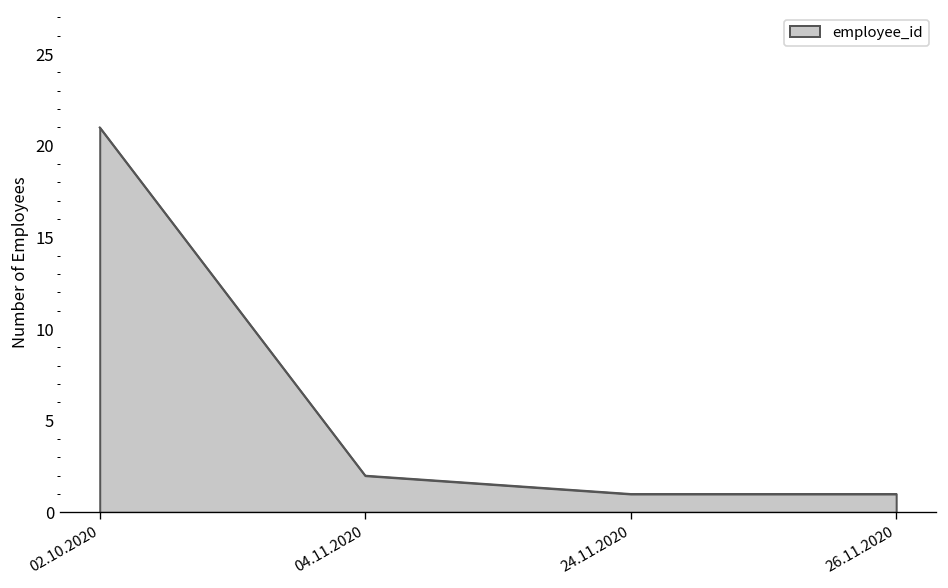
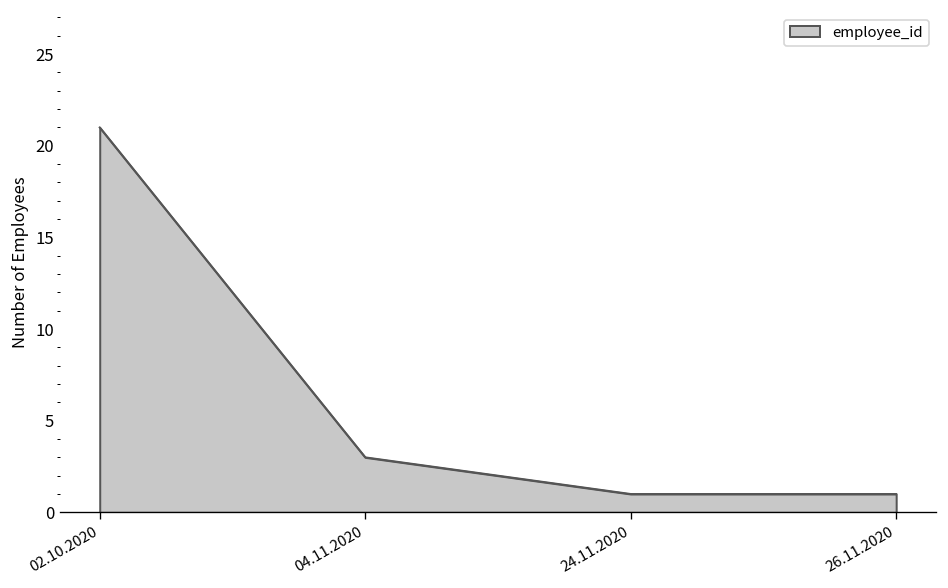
  {
    "02.10.2020": 21,
-   "04.11.2020": 2,
+   "04.11.2020": 3,
    "24.11.2020": 1,
    "26.11.2020": 1
  }
